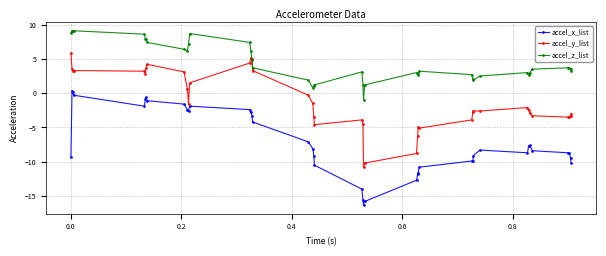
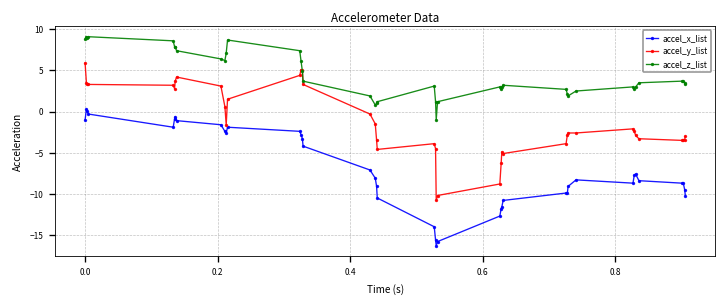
  {
    "accel_x_list": {
-     "0.0": -9
+     "0.0": -1
    },
    "accel_y_list": {
      "0.0": 6
    },
    "accel_z_list": {
      "0.0": 9
    }
  }
